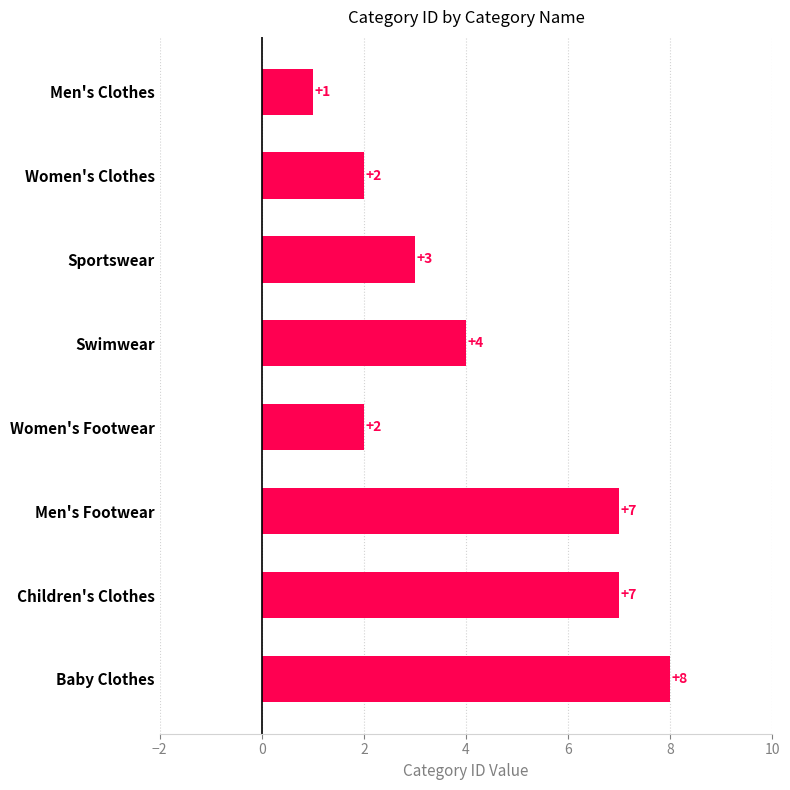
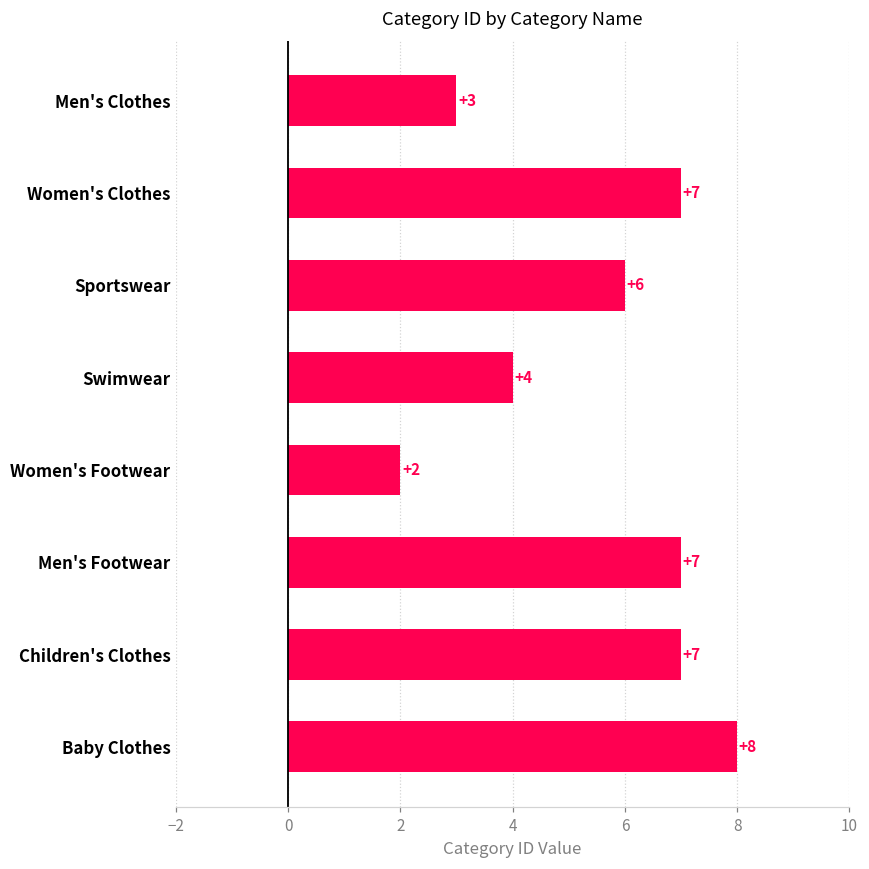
  {
-   "Men's Clothes": "+1",
-   "Women's Clothes": "+2",
-   "Sportswear": "+3",
+   "Men's Clothes": "+3",
+   "Women's Clothes": "+7",
+   "Sportswear": "+6",
    "Swimwear": "+4",
    "Women's Footwear": "+2",
    "Men's Footwear": "+7",
    "Children's Clothes": "+7",
    "Baby Clothes": "+8"
  }
